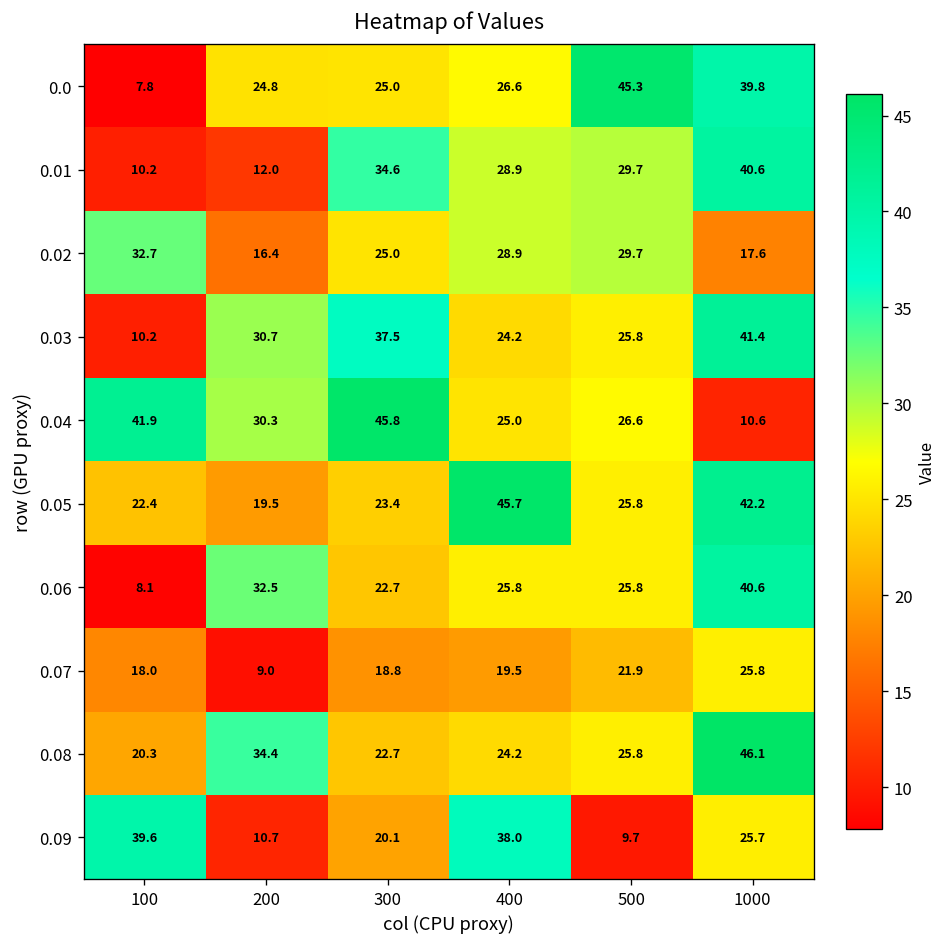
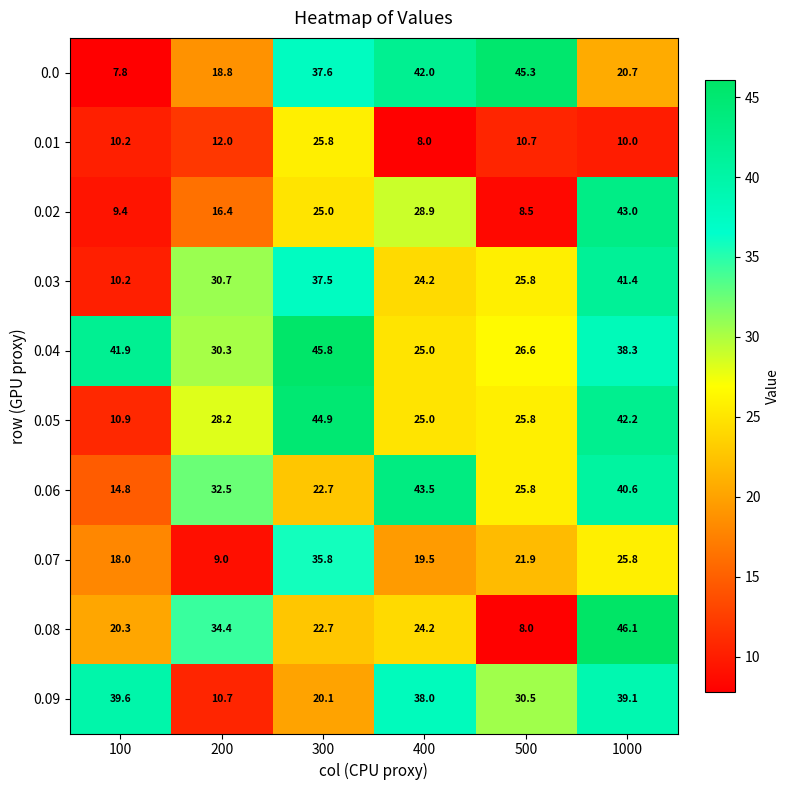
  {
    "0.0": {
      "100": 7.8,
-     "200": 24.8,
-     "300": 25.0,
-     "400": 26.6,
+     "200": 18.8,
+     "300": 37.6,
+     "400": 42.0,
      "500": 45.3,
-     "1000": 39.8
+     "1000": 20.7
    },
    "0.01": {
      "100": 10.2,
      "200": 12.0,
-     "300": 34.6,
-     "400": 28.9,
-     "500": 29.7,
-     "1000": 40.6
+     "300": 25.8,
+     "400": 8.0,
+     "500": 10.7,
+     "1000": 10.0
    },
    "0.02": {
-     "100": 32.7,
+     "100": 9.4,
      "200": 16.4,
      "300": 25.0,
      "400": 28.9,
-     "500": 29.7,
-     "1000": 17.6
+     "500": 8.5,
+     "1000": 43.0
    },
    "0.03": {
      "100": 10.2,
      "200": 30.7,
      "300": 37.5,
      "400": 24.2,
      "500": 25.8,
      "1000": 41.4
    },
    "0.04": {
      "100": 41.9,
      "200": 30.3,
      "300": 45.8,
      "400": 25.0,
      "500": 26.6,
-     "1000": 10.6
+     "1000": 38.3
    },
    "0.05": {
-     "100": 22.4,
-     "200": 19.5,
-     "300": 23.4,
-     "400": 45.7,
+     "100": 10.9,
+     "200": 28.2,
+     "300": 44.9,
+     "400": 25.0,
      "500": 25.8,
      "1000": 42.2
    },
    "0.06": {
-     "100": 8.1,
+     "100": 14.8,
      "200": 32.5,
      "300": 22.7,
-     "400": 25.8,
+     "400": 43.5,
      "500": 25.8,
      "1000": 40.6
    },
    "0.07": {
      "100": 18.0,
      "200": 9.0,
-     "300": 18.8,
+     "300": 35.8,
      "400": 19.5,
      "500": 21.9,
      "1000": 25.8
    },
    "0.08": {
      "100": 20.3,
      "200": 34.4,
      "300": 22.7,
      "400": 24.2,
-     "500": 25.8,
+     "500": 8.0,
      "1000": 46.1
    },
    "0.09": {
      "100": 39.6,
      "200": 10.7,
      "300": 20.1,
      "400": 38.0,
-     "500": 9.7,
-     "1000": 25.7
+     "500": 30.5,
+     "1000": 39.1
    }
  }
